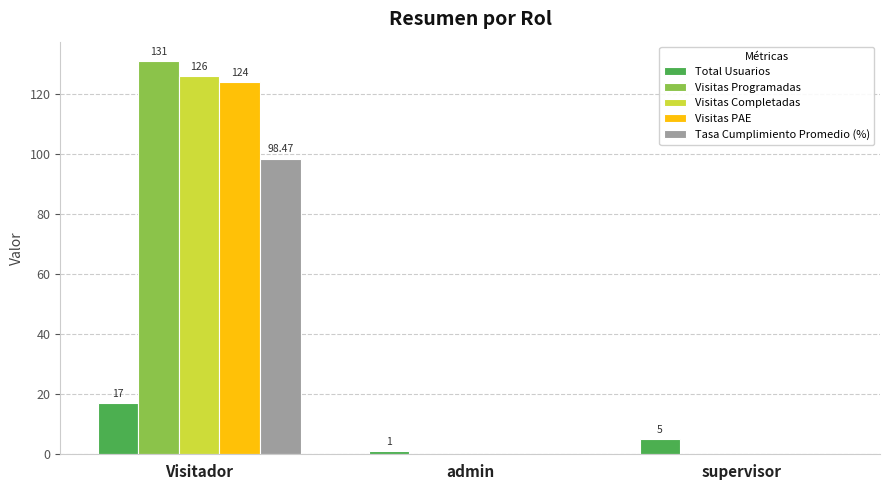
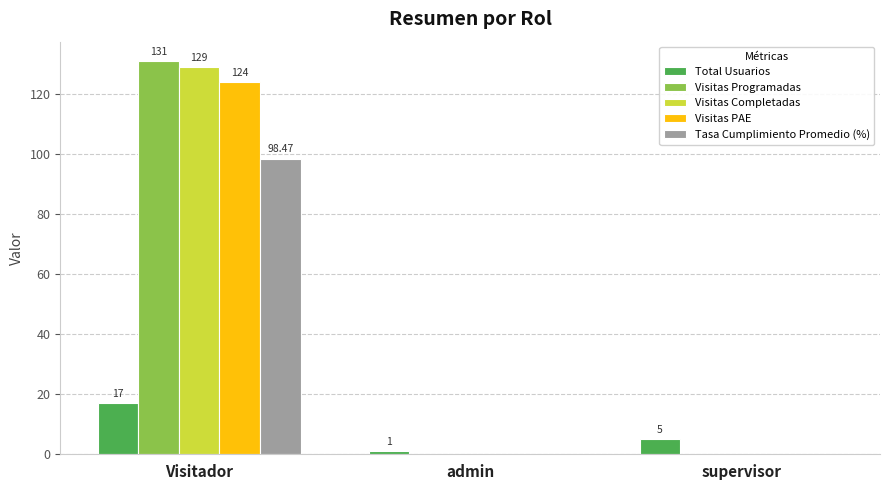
  {
    "Total Usuarios": {
      "Visitador": 17,
      "admin": 1,
      "supervisor": 5
    },
    "Visitas Programadas": {
      "Visitador": 131
    },
    "Visitas Completadas": {
-     "Visitador": 126
+     "Visitador": 129
    },
    "Visitas PAE": {
      "Visitador": 124
    },
    "Tasa Cumplimiento Promedio (%)": {
      "Visitador": 98.47
    }
  }
